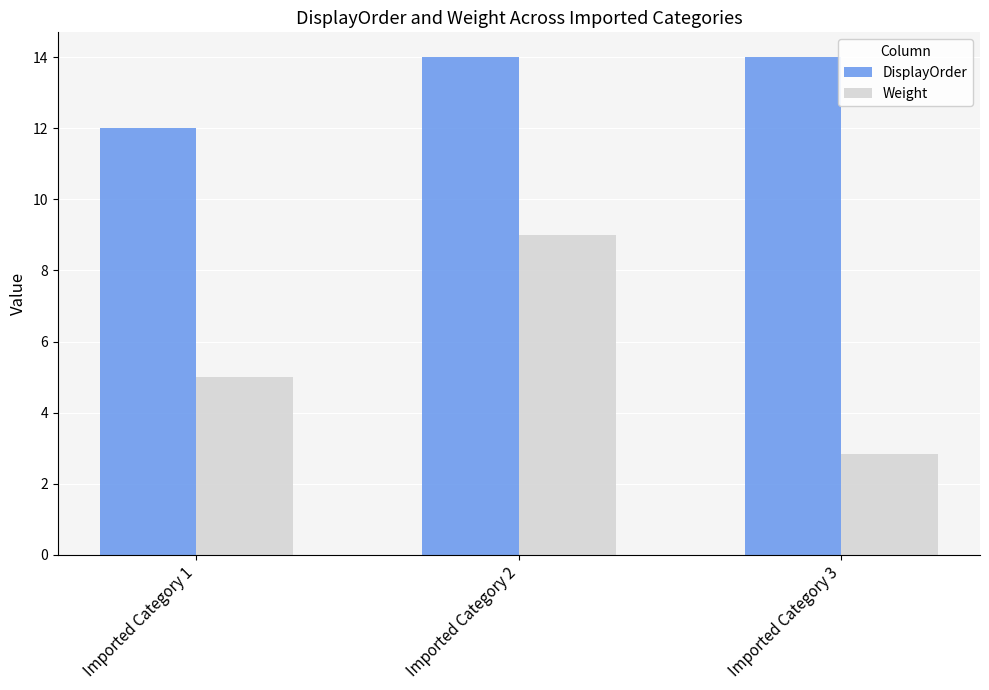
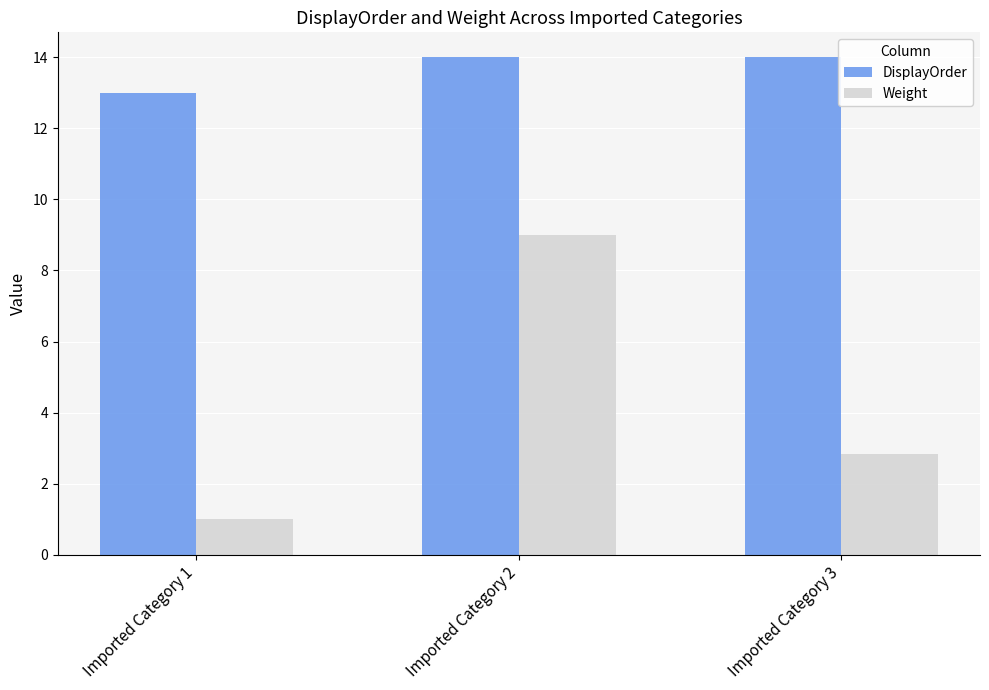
  {
    "DisplayOrder": {
-     "Imported Category 1": 12,
+     "Imported Category 1": 13,
      "Imported Category 2": 14,
      "Imported Category 3": 14
    },
    "Weight": {
-     "Imported Category 1": 5,
+     "Imported Category 1": 1,
      "Imported Category 2": 9,
      "Imported Category 3": 2.8
    }
  }
